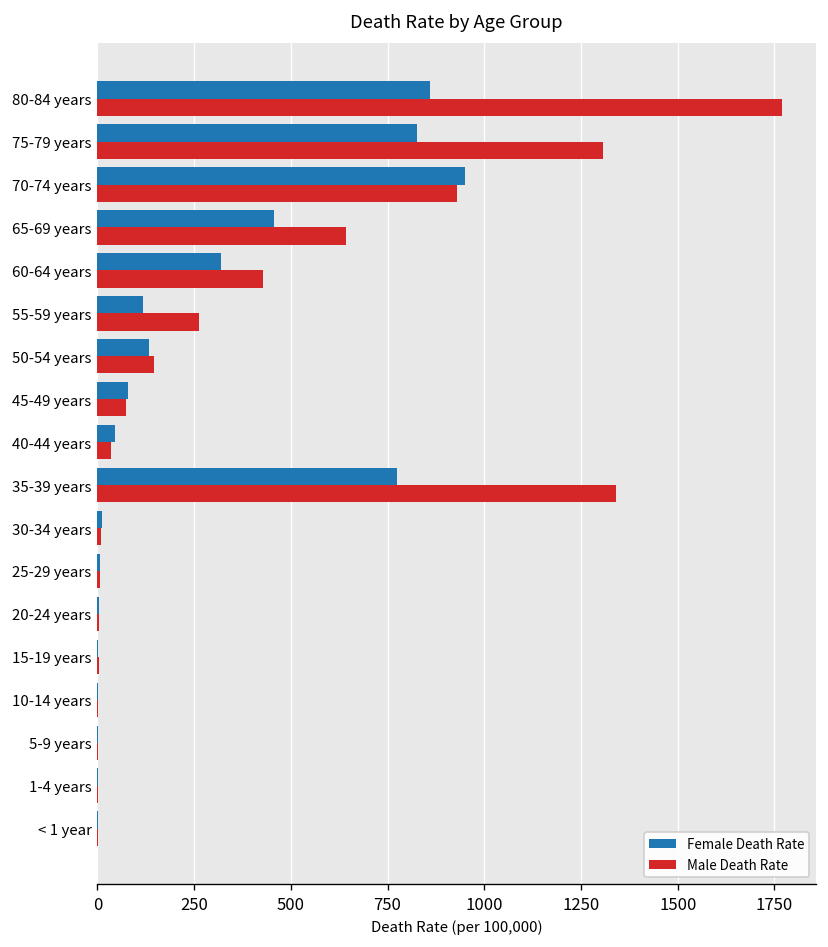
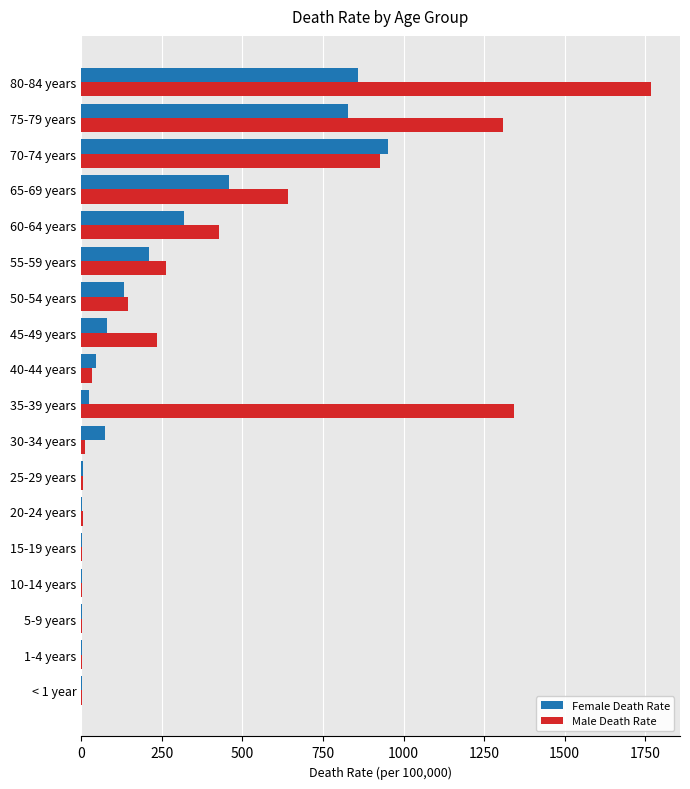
  {
    "Female Death Rate": {
      "80-84 years": 860,
      "75-79 years": 830,
      "70-74 years": 950,
      "65-69 years": 460,
      "60-64 years": 320,
-     "55-59 years": 120,
+     "55-59 years": 210,
      "50-54 years": 130,
      "45-49 years": 80,
      "40-44 years": 40,
-     "35-39 years": 770,
-     "30-34 years": 10
+     "35-39 years": 20,
+     "30-34 years": 80
    },
    "Male Death Rate": {
      "80-84 years": 1770,
      "75-79 years": 1310,
      "70-74 years": 930,
      "65-69 years": 640,
      "60-64 years": 430,
      "55-59 years": 260,
      "50-54 years": 150,
-     "45-49 years": 70,
+     "45-49 years": 240,
      "40-44 years": 40,
      "35-39 years": 1340,
      "30-34 years": 10
    }
  }
